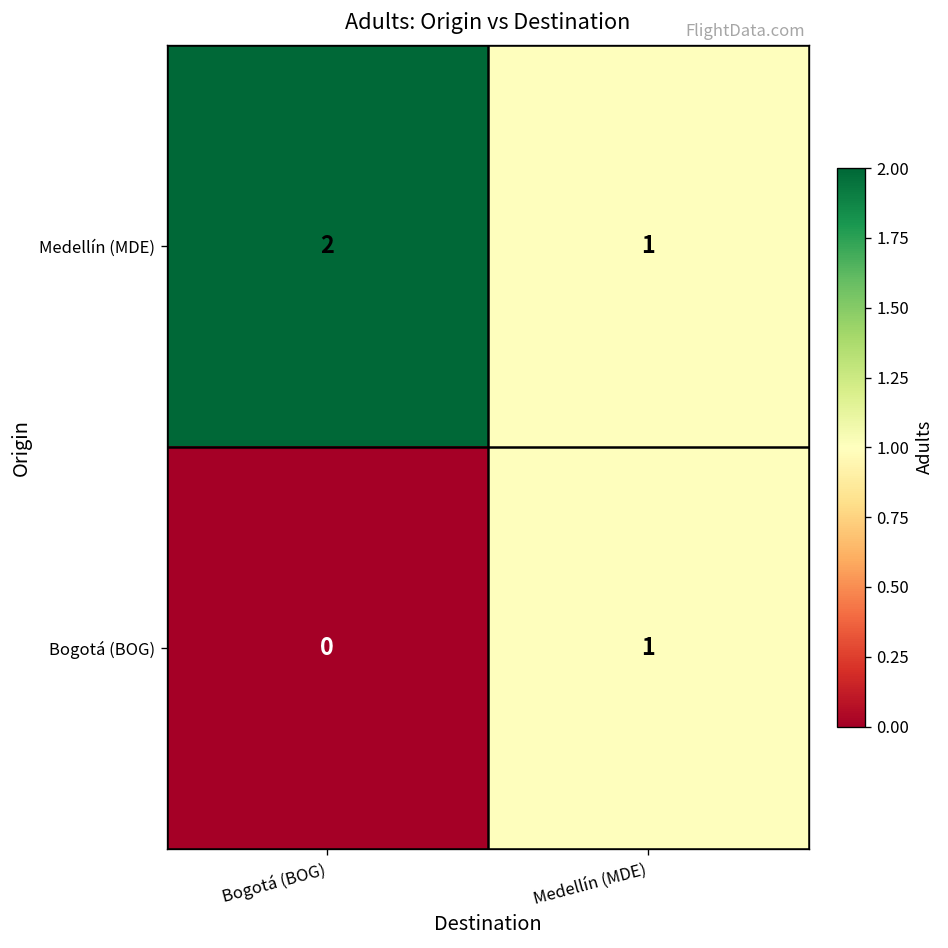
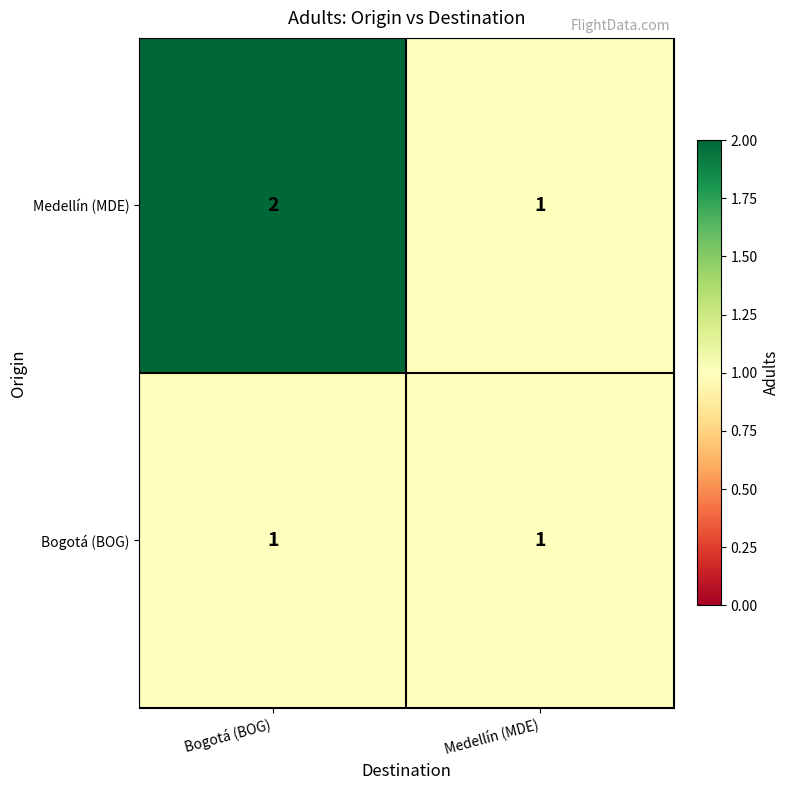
  {
    "Medellín (MDE)": {
      "Bogotá (BOG)": 2,
      "Medellín (MDE)": 1
    },
    "Bogotá (BOG)": {
-     "Bogotá (BOG)": 0,
+     "Bogotá (BOG)": 1,
      "Medellín (MDE)": 1
    }
  }
